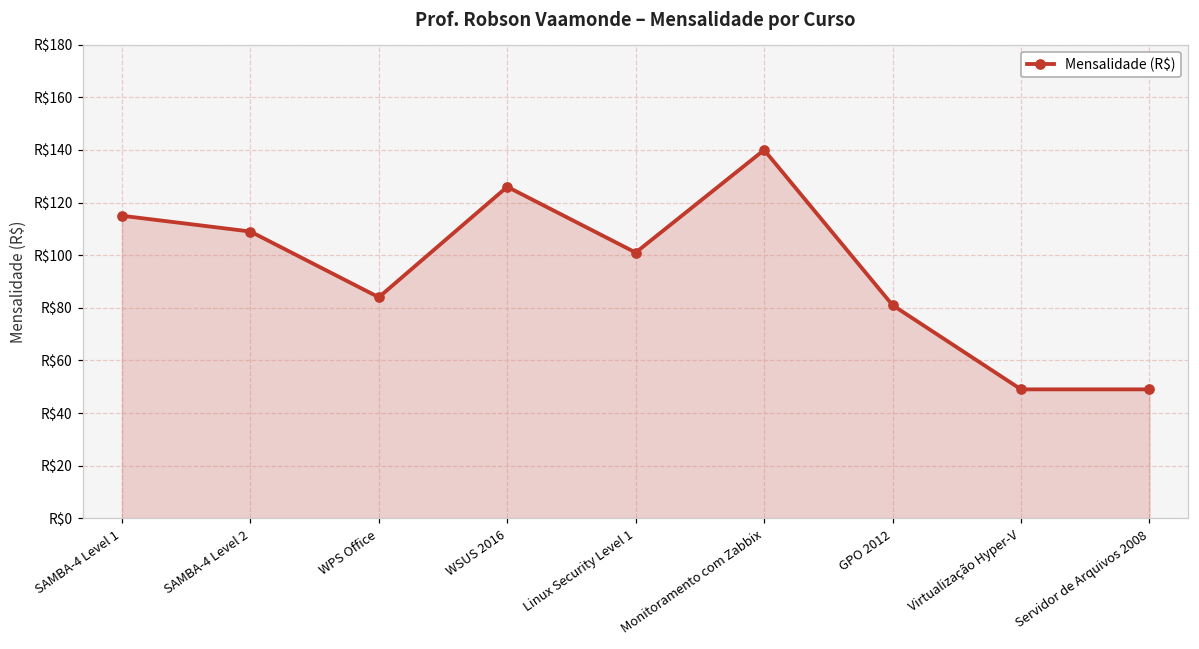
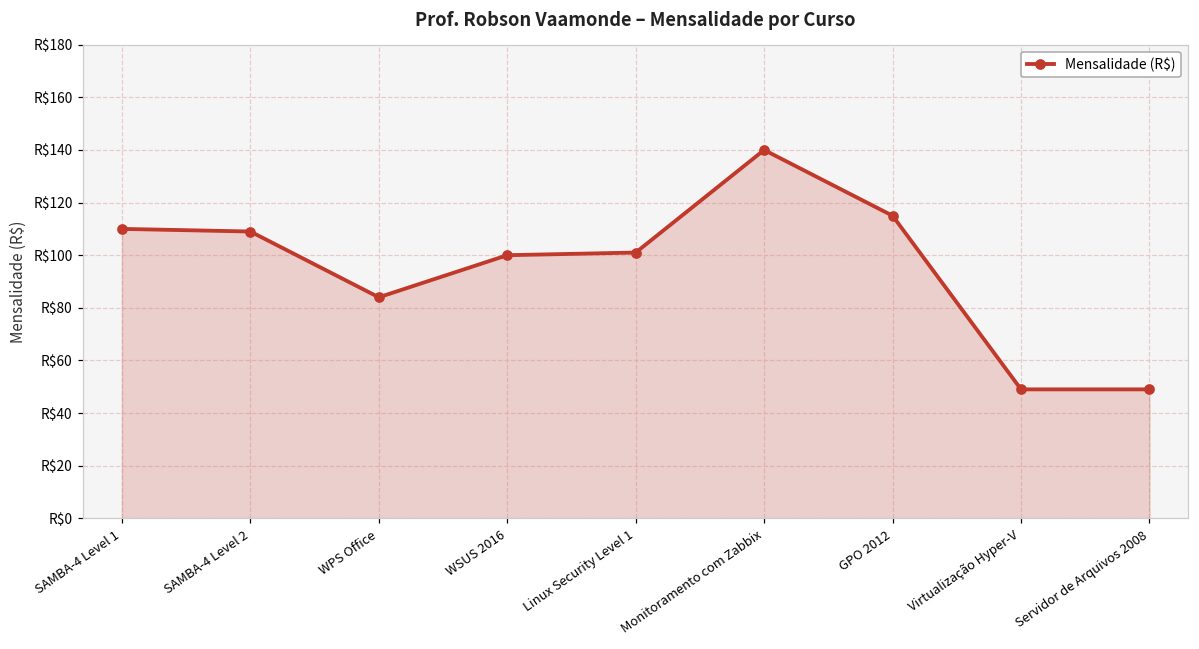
  {
-   "SAMBA-4 Level 1": "R$115",
+   "SAMBA-4 Level 1": "R$110",
    "SAMBA-4 Level 2": "R$109",
    "WPS Office": "R$84",
-   "WSUS 2016": "R$126",
+   "WSUS 2016": "R$100",
    "Linux Security Level 1": "R$101",
    "Monitoramento com Zabbix": "R$140",
-   "GPO 2012": "R$81",
+   "GPO 2012": "R$115",
    "Virtualização Hyper-V": "R$49",
    "Servidor de Arquivos 2008": "R$49"
  }
